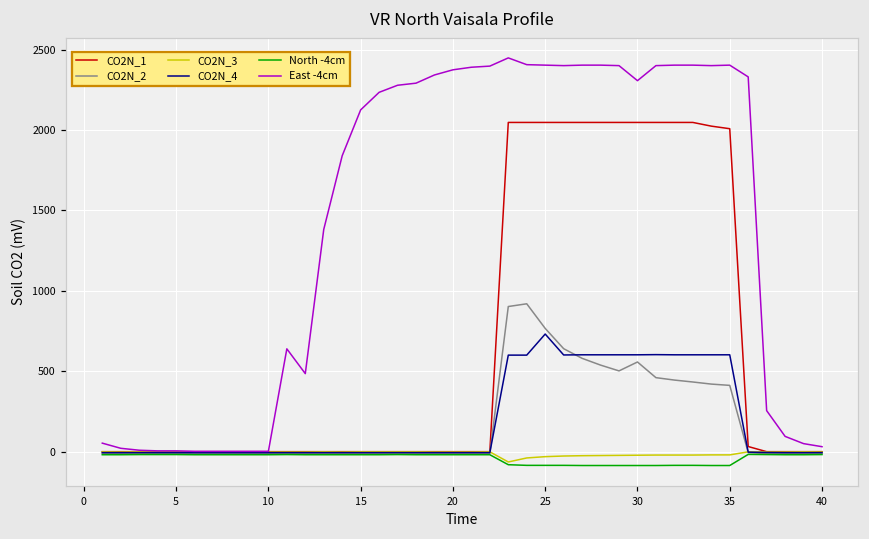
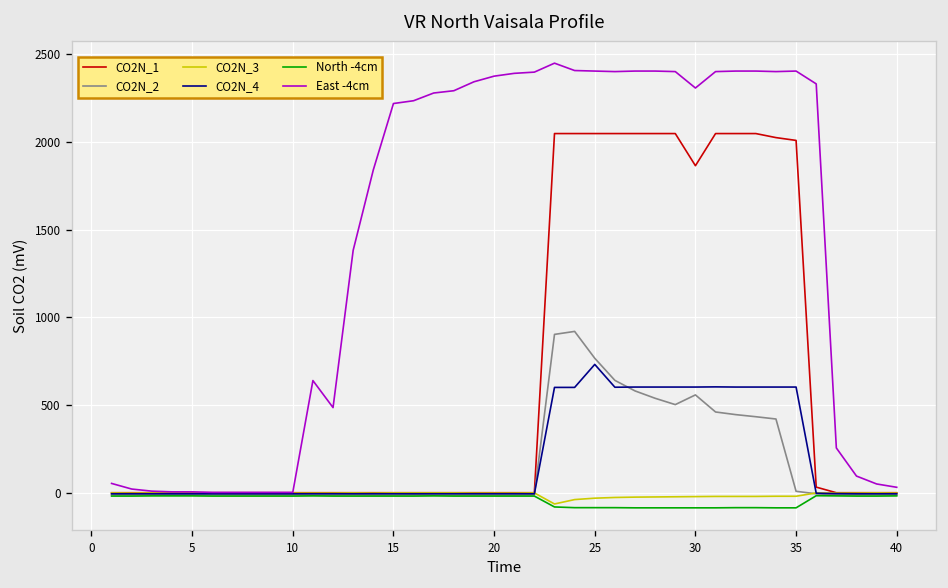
  {
    "CO2N_1": {
      "25": 2050,
-     "30": 2050,
+     "30": 1860,
      "35": 2010
    },
    "CO2N_2": {
      "25": 770,
      "30": 560,
-     "35": 410
+     "35": 10
    },
    "CO2N_3": {
      "25": -30,
      "30": -20,
      "35": -20
    },
    "CO2N_4": {
      "25": 730,
      "30": 600,
      "35": 600
    },
    "North -4cm": {
      "25": -80,
      "30": -90,
      "35": -90
    },
    "East -4cm": {
-     "15": 2130,
+     "15": 2220,
      "20": 2370,
      "25": 2400,
      "30": 2310,
      "35": 2400,
      "40": 30
    }
  }
